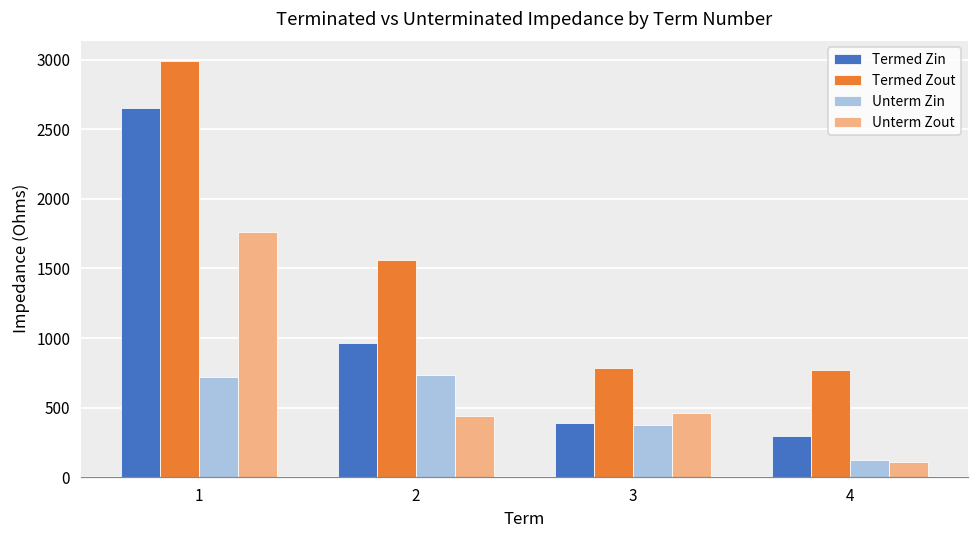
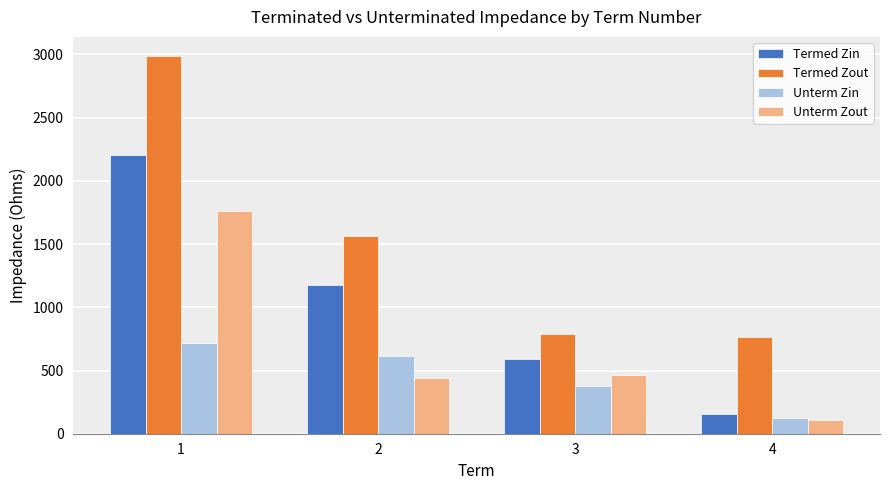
  {
    "Termed Zin": {
-     "1": 2650,
-     "2": 960,
-     "3": 390,
-     "4": 300
+     "1": 2210,
+     "2": 1170,
+     "3": 590,
+     "4": 160
    },
    "Termed Zout": {
      "1": 2990,
      "2": 1560,
      "3": 790,
      "4": 770
    },
    "Unterm Zin": {
      "1": 720,
-     "2": 740,
+     "2": 620,
      "3": 380,
      "4": 130
    },
    "Unterm Zout": {
      "1": 1760,
      "2": 440,
      "3": 460,
      "4": 110
    }
  }
